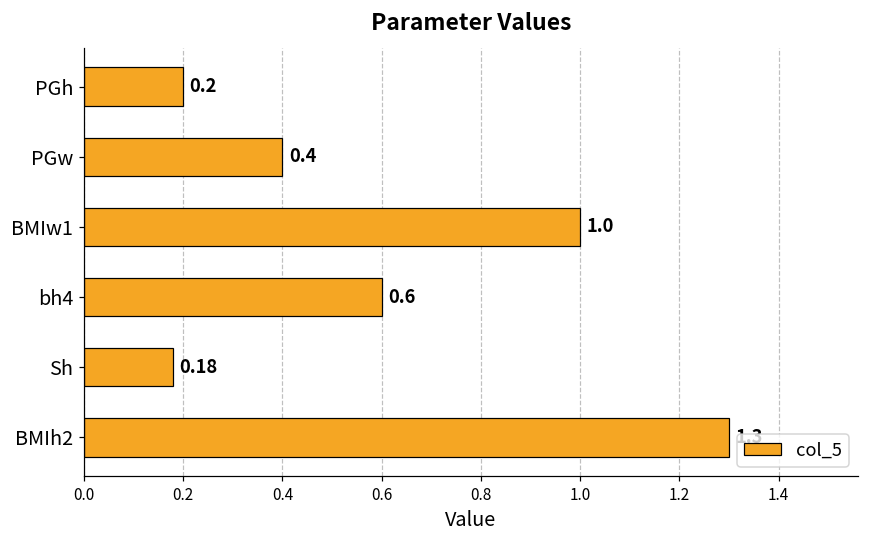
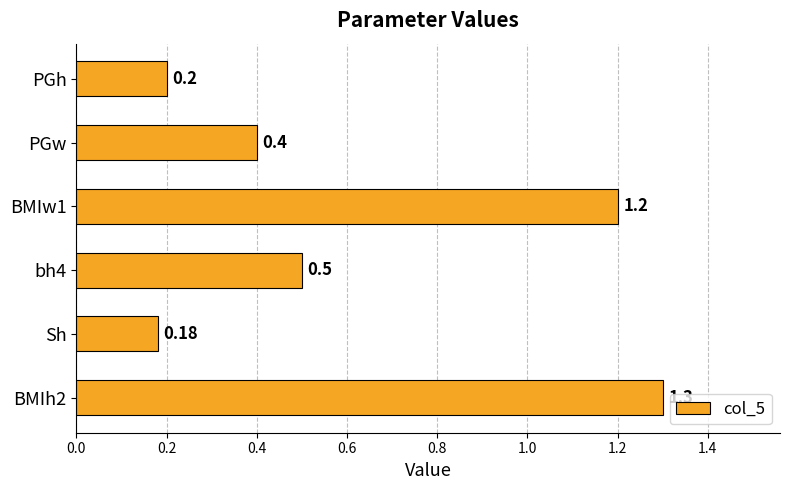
  {
    "PGh": 0.2,
    "PGw": 0.4,
-   "BMIw1": 1.0,
-   "bh4": 0.6,
+   "BMIw1": 1.2,
+   "bh4": 0.5,
    "Sh": 0.18
  }
